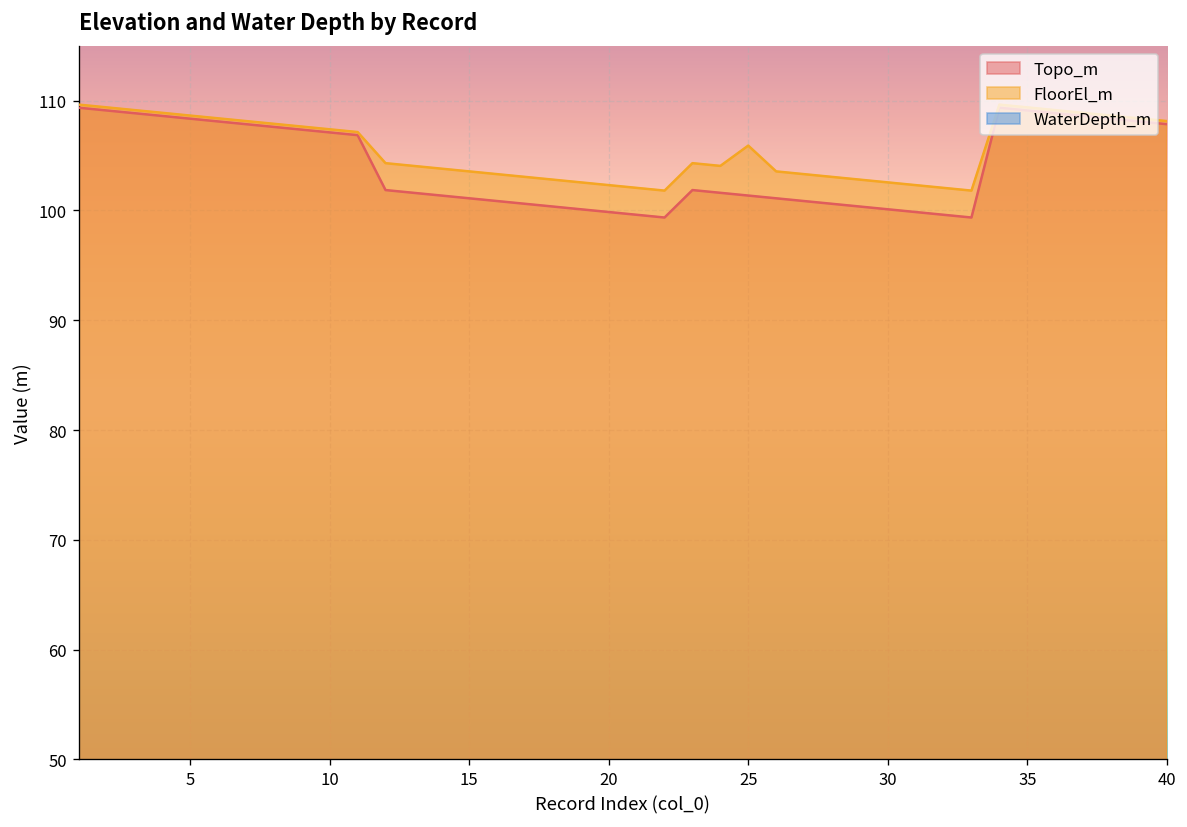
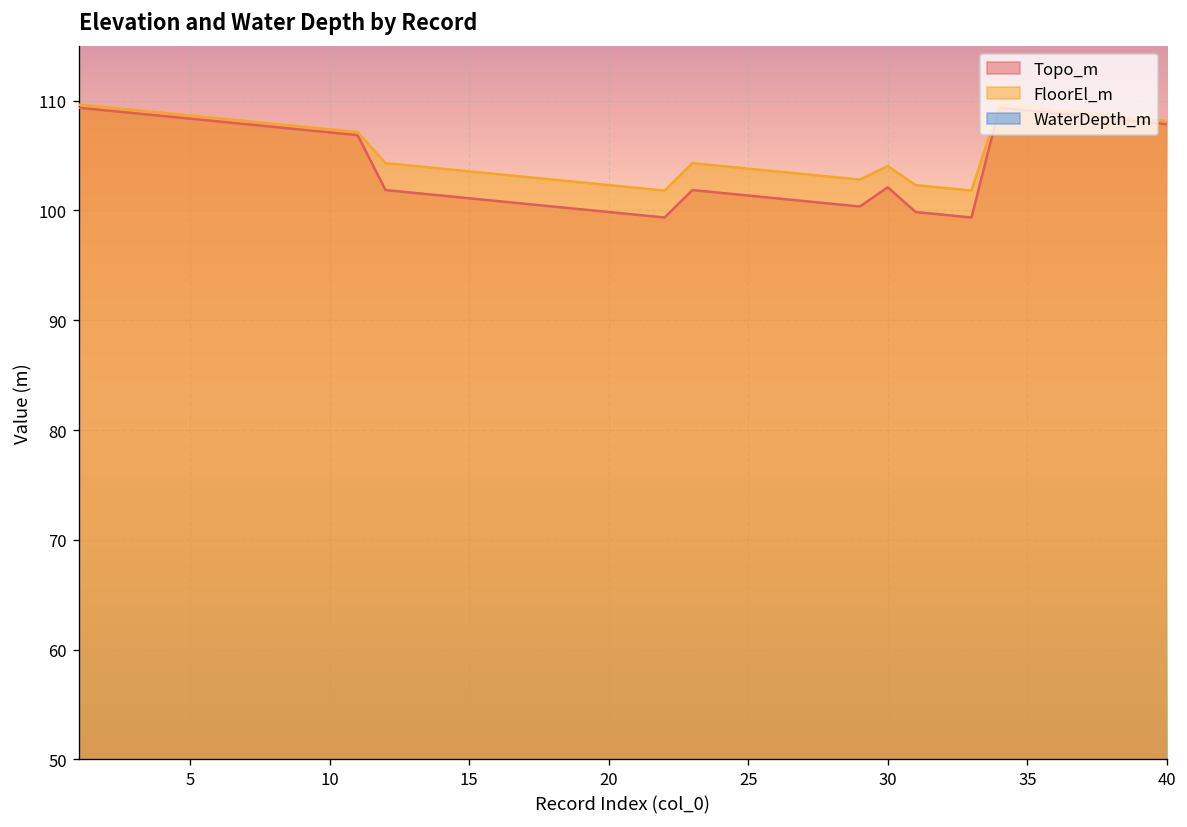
  {
    "Topo_m": {
      "10": 107,
      "15": 101,
      "20": 100,
      "25": 101,
-     "30": 100,
+     "30": 102,
      "40": 108
    },
    "FloorEl_m": {
      "10": 107,
      "15": 104,
      "20": 102,
-     "25": 106,
-     "30": 103,
+     "25": 104,
+     "30": 104,
      "40": 108
    }
  }
